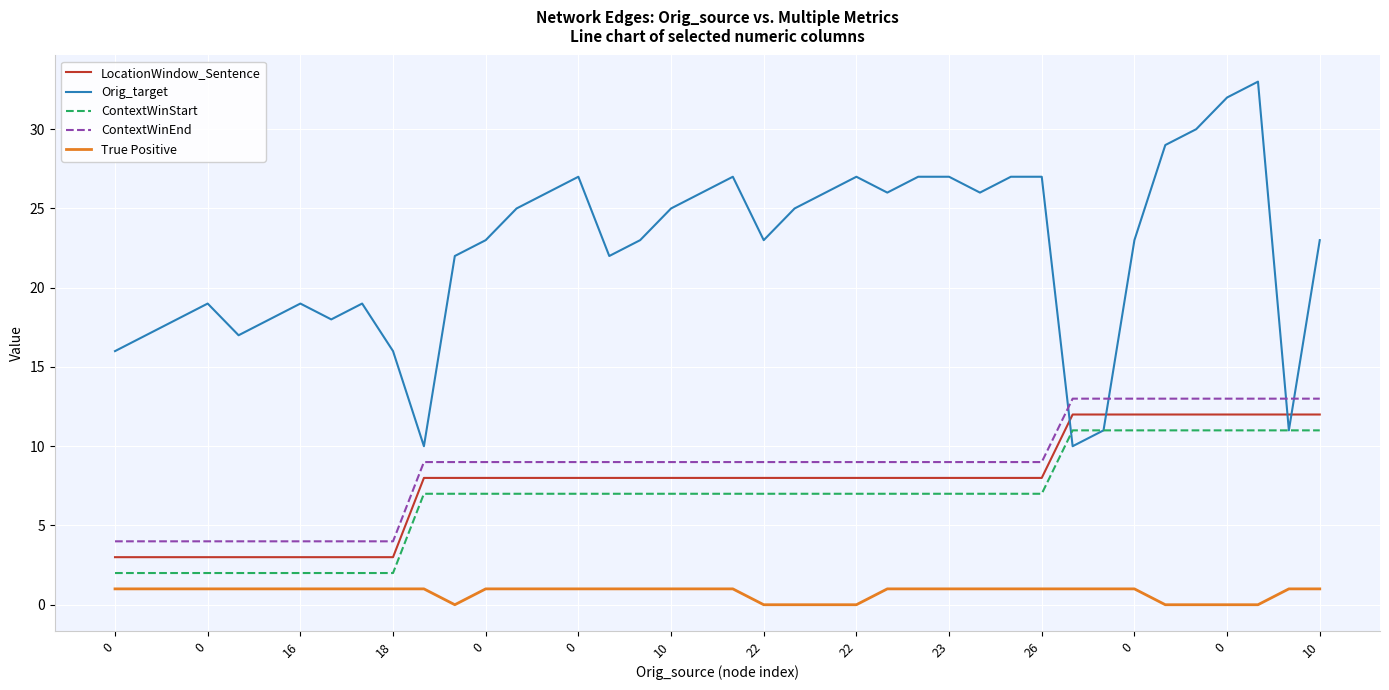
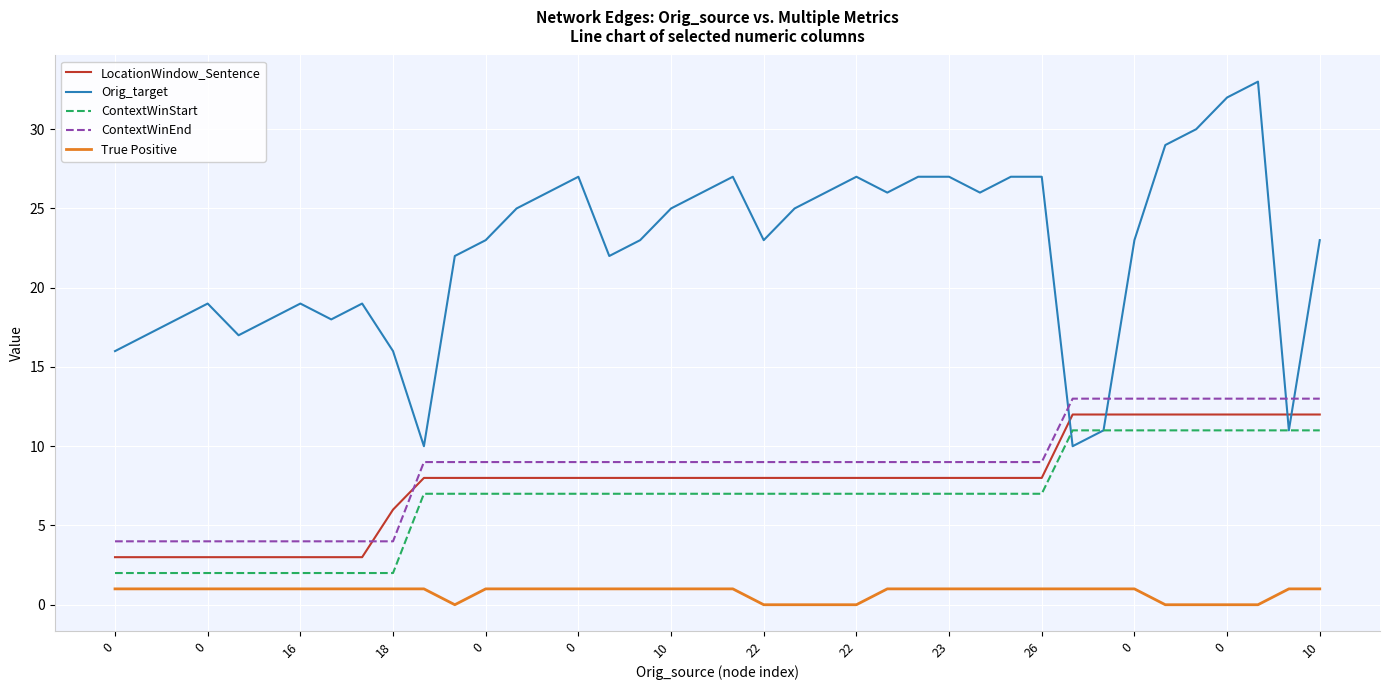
  {
    "LocationWindow_Sentence": {
-     "18": 3
+     "18": 6
    },
    "Orig_target": {
      "18": 16
    },
    "ContextWinStart": {
      "18": 2
    },
    "ContextWinEnd": {
      "18": 4
    },
    "True Positive": {
      "18": 1
    }
  }
